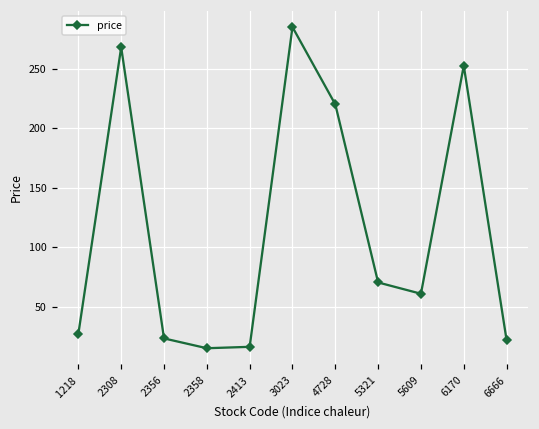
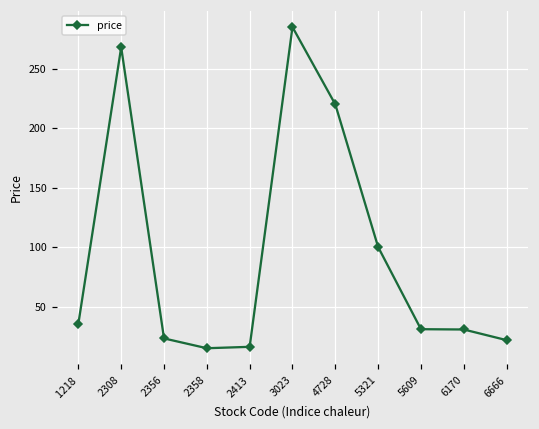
  {
-   "1218": 27,
+   "1218": 36,
    "2308": 268,
    "2356": 23,
    "2358": 15,
    "2413": 16,
    "3023": 285,
    "4728": 220,
-   "5321": 70,
-   "5609": 61,
-   "6170": 253,
+   "5321": 100,
+   "5609": 31,
+   "6170": 31,
    "6666": 22
  }
